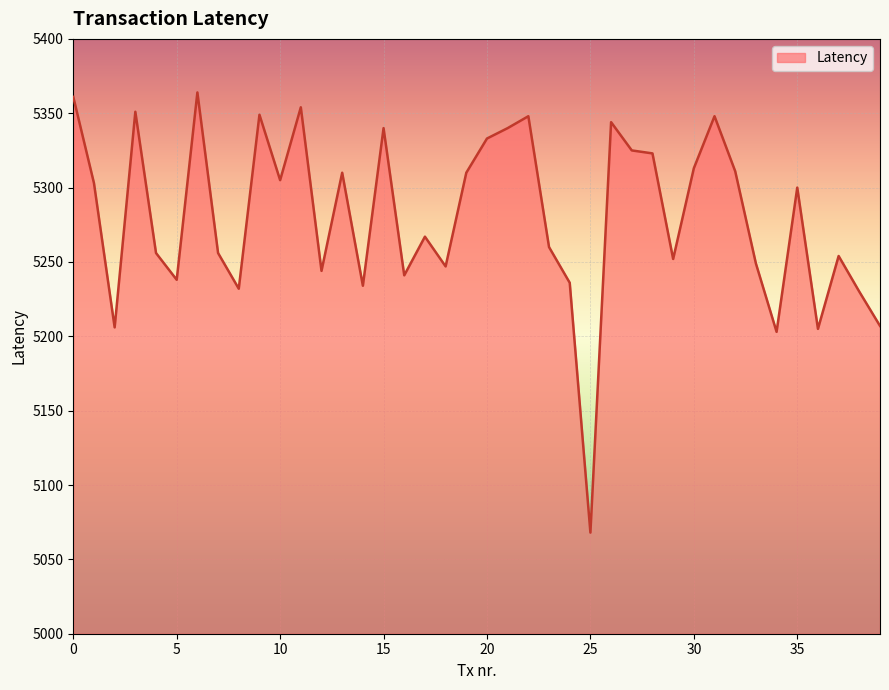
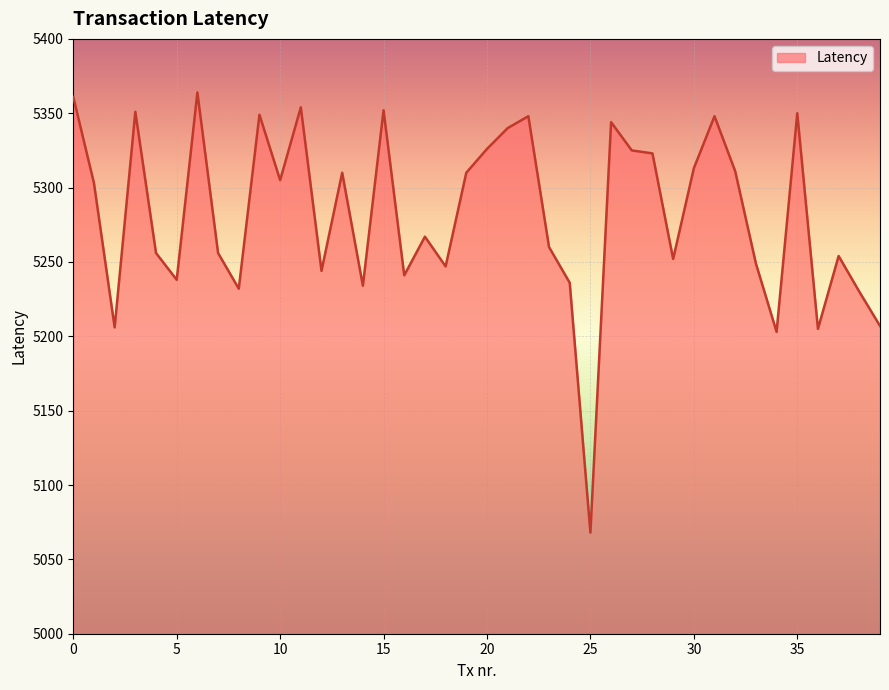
  {
    "0": 5361,
    "5": 5238,
    "10": 5305,
-   "15": 5340,
-   "20": 5333,
+   "15": 5352,
+   "20": 5326,
    "25": 5068,
    "30": 5313,
-   "35": 5300
+   "35": 5350
  }
